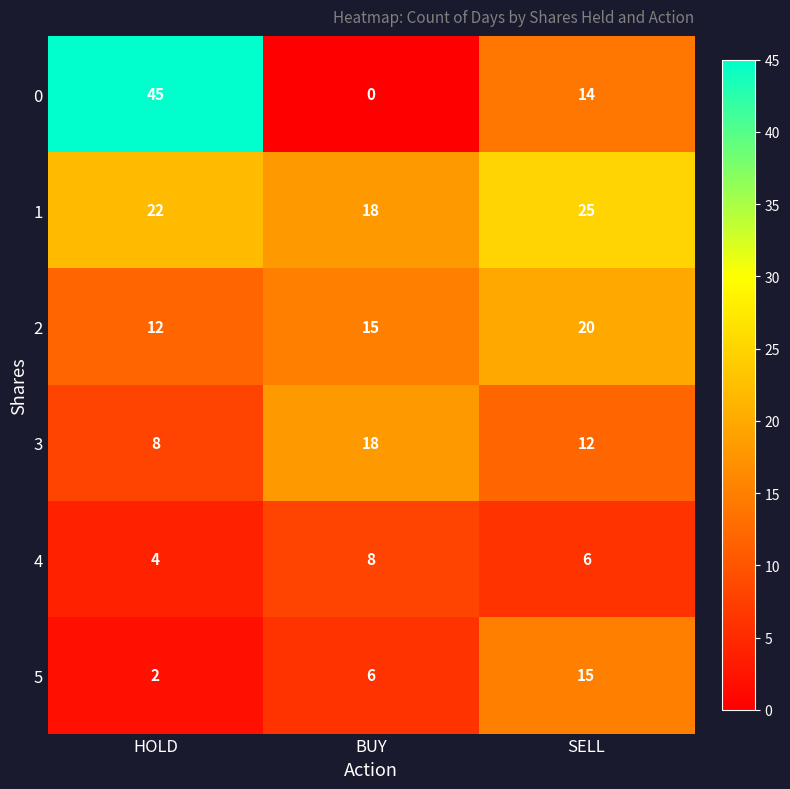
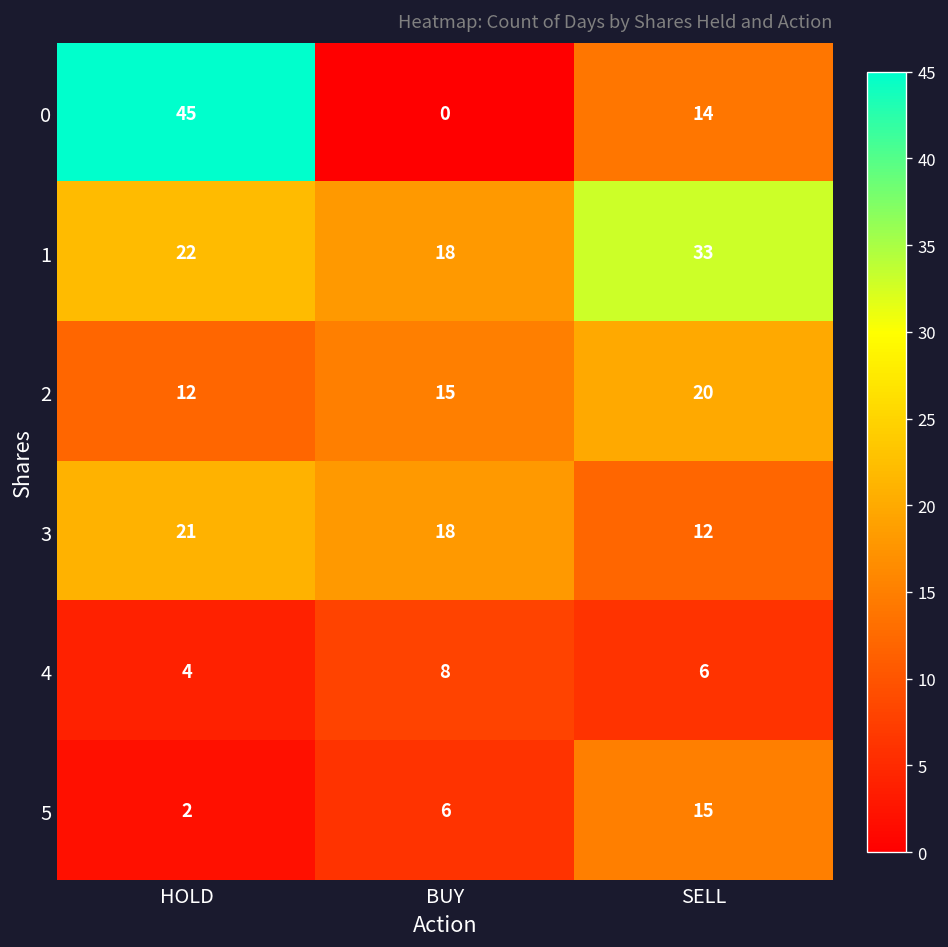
  {
    "0": {
      "HOLD": 45,
      "BUY": 0,
      "SELL": 14
    },
    "1": {
      "HOLD": 22,
      "BUY": 18,
-     "SELL": 25
+     "SELL": 33
    },
    "2": {
      "HOLD": 12,
      "BUY": 15,
      "SELL": 20
    },
    "3": {
-     "HOLD": 8,
+     "HOLD": 21,
      "BUY": 18,
      "SELL": 12
    },
    "4": {
      "HOLD": 4,
      "BUY": 8,
      "SELL": 6
    },
    "5": {
      "HOLD": 2,
      "BUY": 6,
      "SELL": 15
    }
  }
